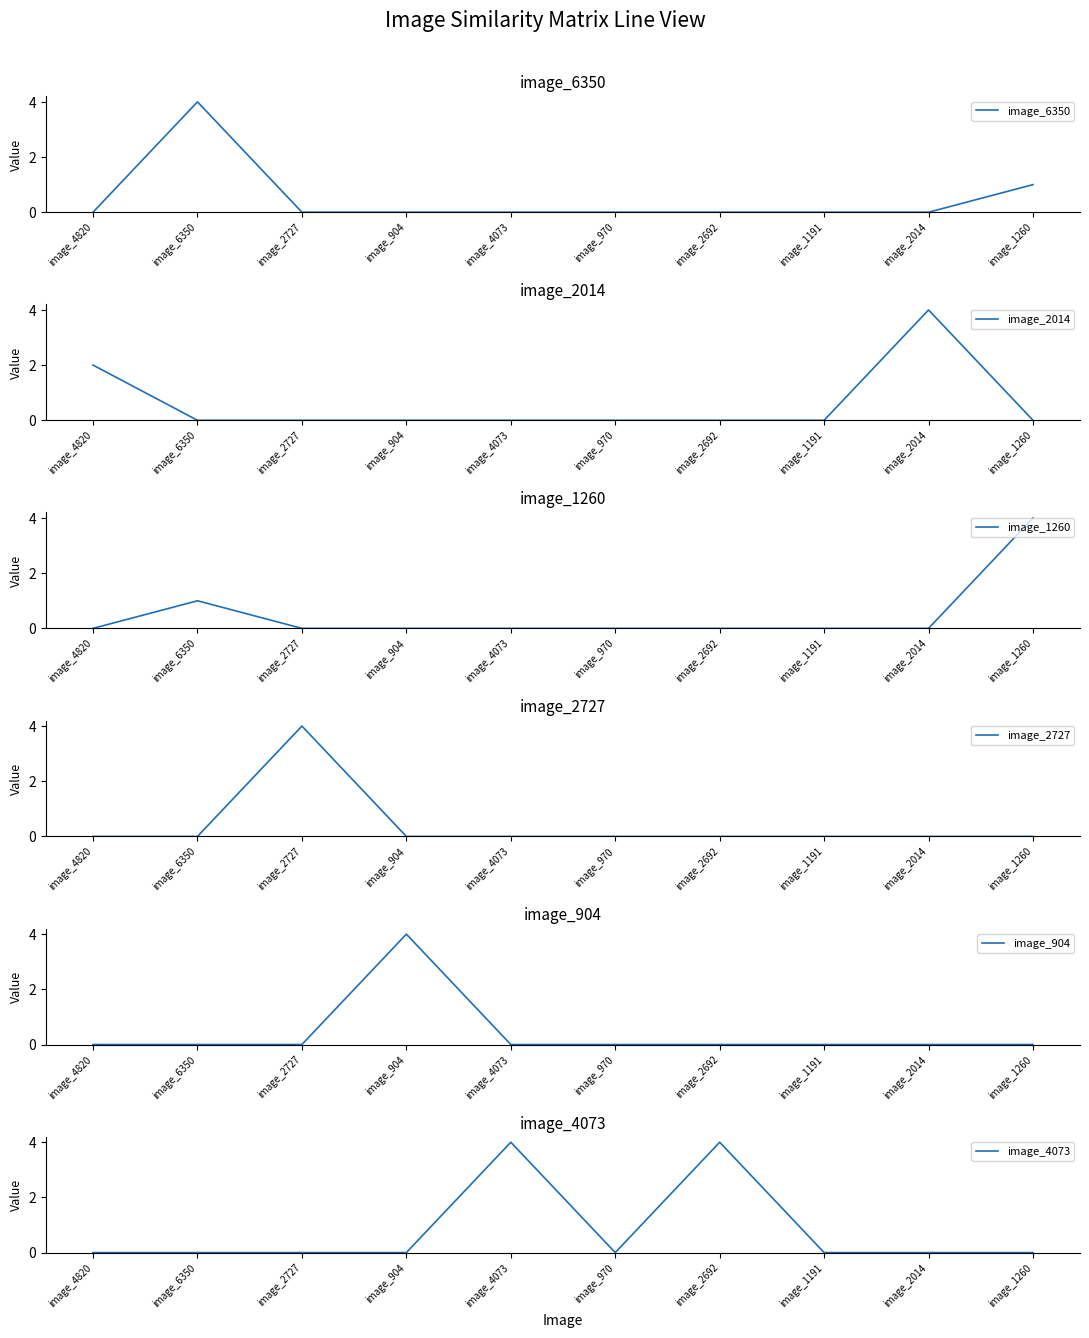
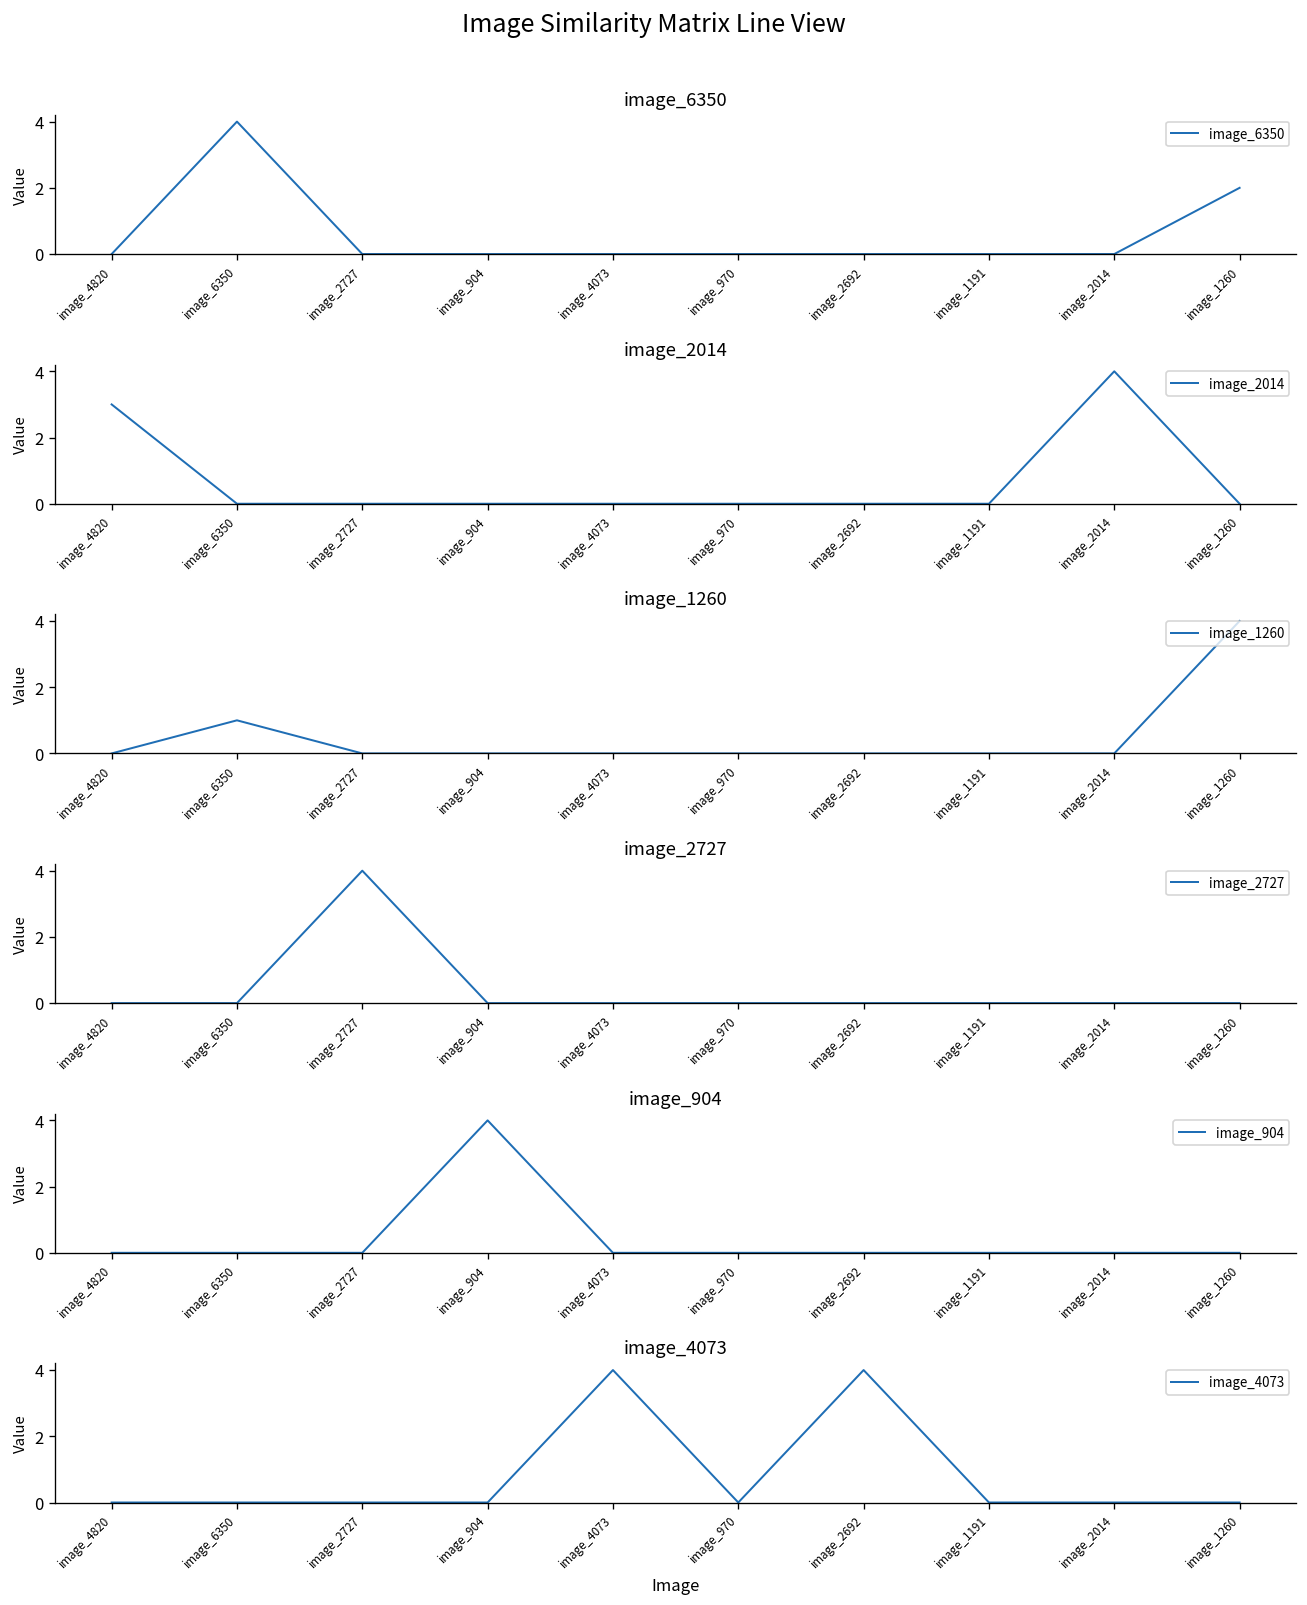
  {
    "image_6350": {
      "image_4820": 0,
      "image_6350": 4,
      "image_2727": 0,
      "image_904": 0,
      "image_4073": 0,
      "image_970": 0,
      "image_2692": 0,
      "image_1191": 0,
      "image_2014": 0,
-     "image_1260": 1
+     "image_1260": 2
    },
    "image_2014": {
-     "image_4820": 2,
+     "image_4820": 3,
      "image_6350": 0,
      "image_2727": 0,
      "image_904": 0,
      "image_4073": 0,
      "image_970": 0,
      "image_2692": 0,
      "image_1191": 0,
      "image_2014": 4,
      "image_1260": 0
    },
    "image_1260": {
      "image_4820": 0.0,
      "image_6350": 1.0,
      "image_2727": 0.0,
      "image_904": 0.0,
      "image_4073": 0.0,
      "image_970": 0.0,
      "image_2692": 0.0,
      "image_1191": 0.0,
      "image_2014": 0.0
    },
    "image_2727": {
      "image_4820": 0.0,
      "image_6350": 0.0,
      "image_2727": 4.0,
      "image_904": 0.0,
      "image_4073": 0.0,
      "image_970": 0.0,
      "image_2692": 0.0,
      "image_1191": 0.0,
      "image_2014": 0.0,
      "image_1260": 0.0
    },
    "image_904": {
      "image_4820": 0.0,
      "image_6350": 0.0,
      "image_2727": 0.0,
      "image_904": 4.0,
      "image_4073": 0.0,
      "image_970": 0.0,
      "image_2692": 0.0,
      "image_1191": 0.0,
      "image_2014": 0.0,
      "image_1260": 0.0
    },
    "image_4073": {
      "image_4820": 0.0,
      "image_6350": 0.0,
      "image_2727": 0.0,
      "image_904": 0.0,
      "image_4073": 4.0,
      "image_970": 0.0,
      "image_2692": 4.0,
      "image_1191": 0.0,
      "image_2014": 0.0,
      "image_1260": 0.0
    }
  }
